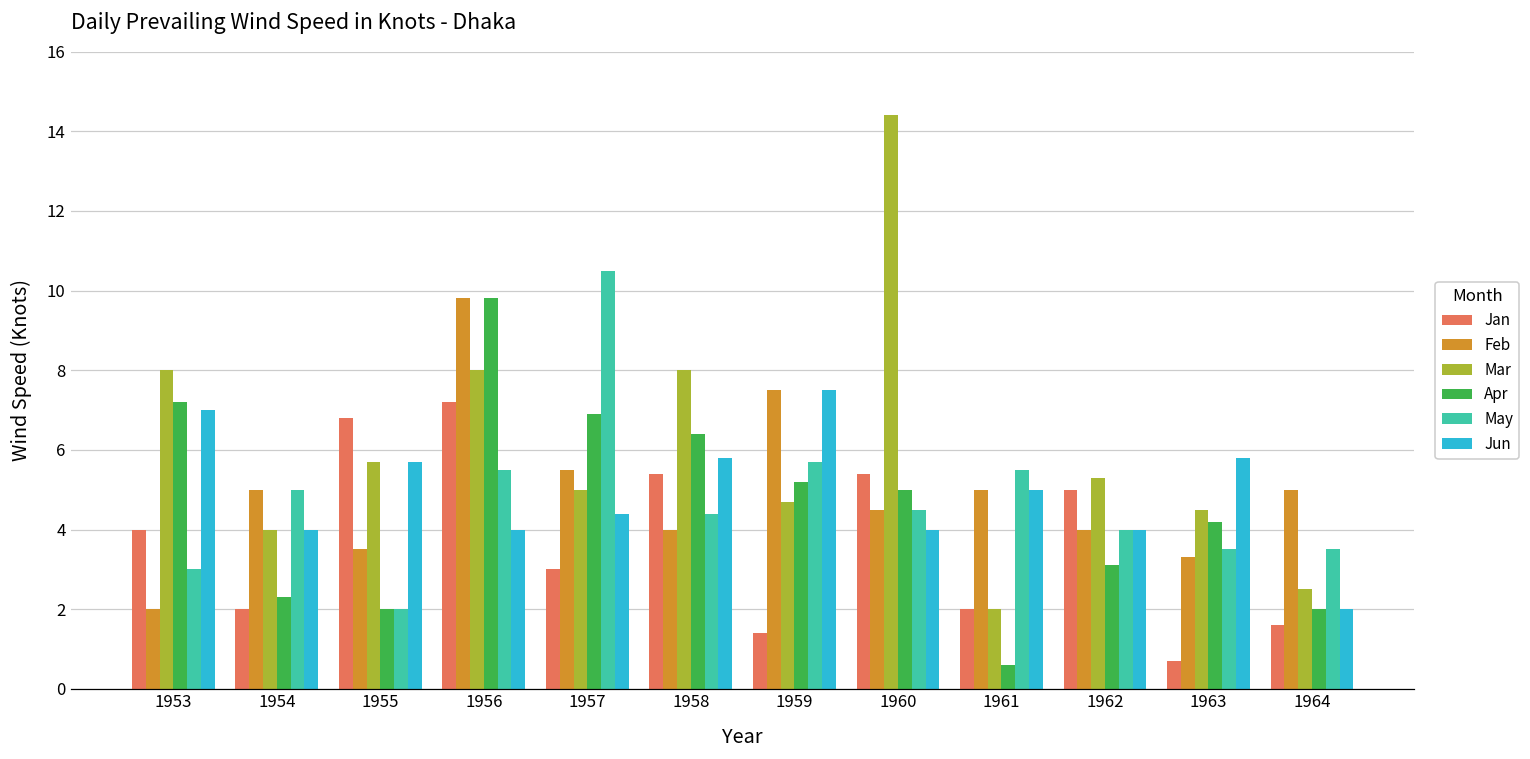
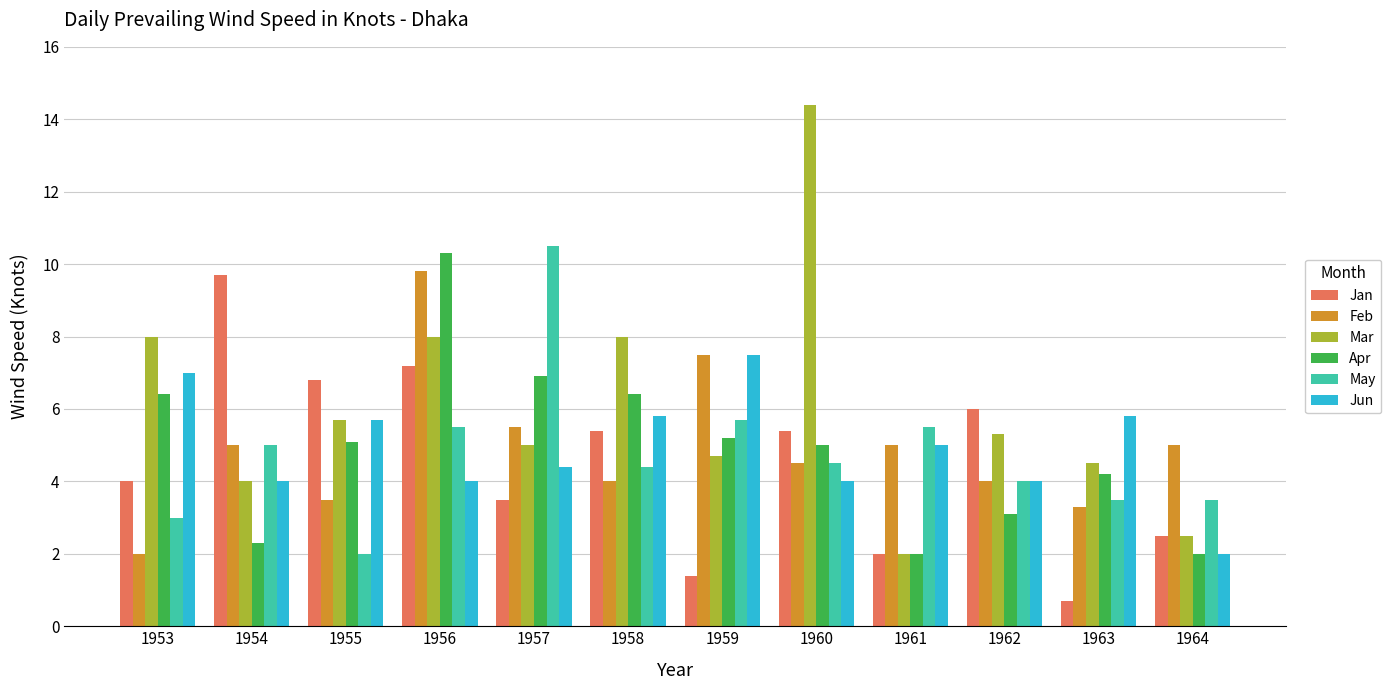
  {
    "Jan": {
      "1953": 4.0,
-     "1954": 2.0,
+     "1954": 9.7,
      "1955": 6.8,
      "1956": 7.2,
-     "1957": 3.0,
+     "1957": 3.5,
      "1958": 5.4,
      "1959": 1.4,
      "1960": 5.4,
      "1961": 2.0,
-     "1962": 5,
+     "1962": 6,
      "1963": 0.7,
-     "1964": 1.6
+     "1964": 2.5
    },
    "Apr": {
-     "1953": 7.2,
+     "1953": 6.4,
      "1954": 2.3,
-     "1955": 2.0,
-     "1956": 9.8,
+     "1955": 5.1,
+     "1956": 10.3,
      "1957": 6.9,
      "1958": 6.4,
      "1959": 5.2,
      "1960": 5.0,
-     "1961": 0.6,
+     "1961": 2.0,
      "1962": 3.1,
      "1963": 4.2,
      "1964": 2.0
    }
  }
